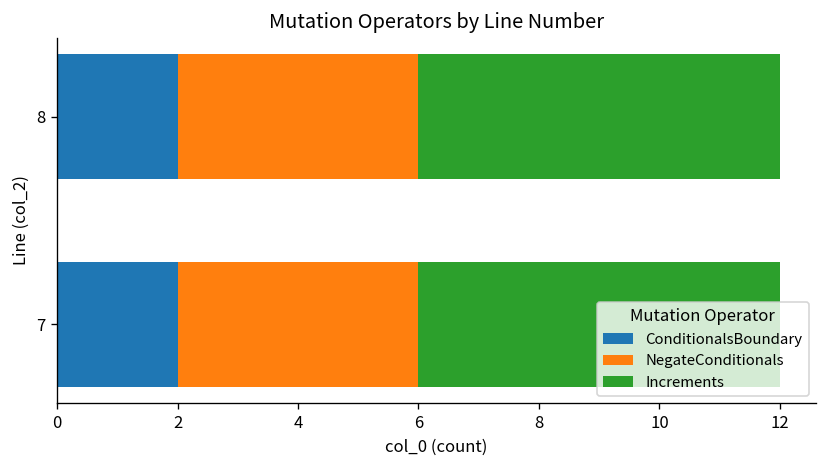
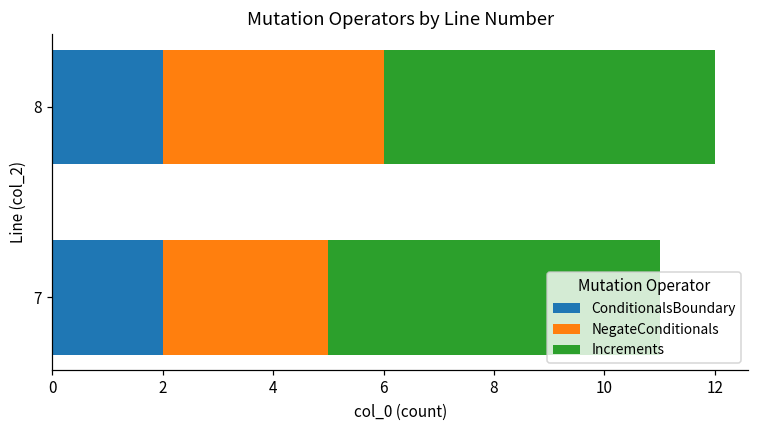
  {
    "ConditionalsBoundary": {
      "8": 2,
      "7": 2
    },
    "NegateConditionals": {
-     "7": 4
+     "7": 3
    },
    "Increments": {
      "8": 6
    }
  }
